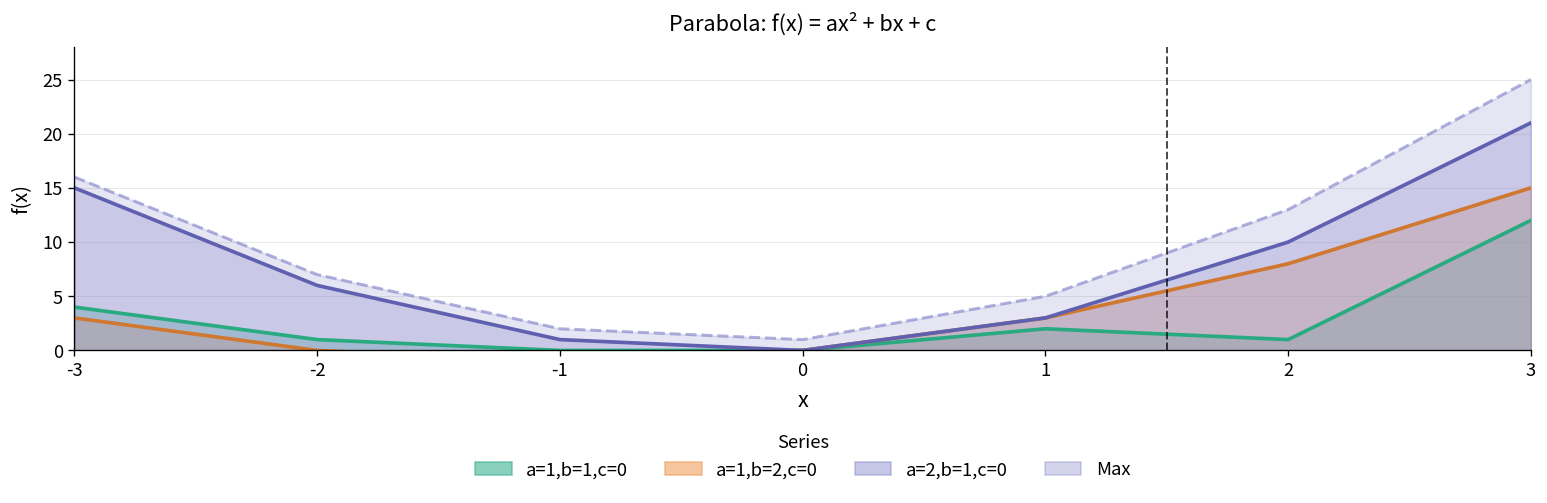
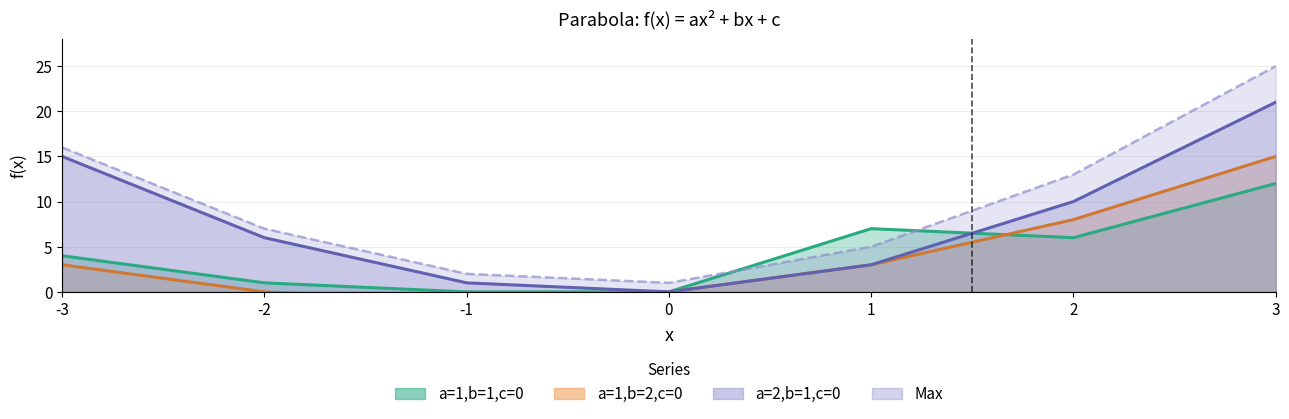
  {
    "a=1,b=1,c=0": {
      "-3": 4,
      "-2": 1,
-     "1": 2,
-     "2": 1,
+     "1": 7,
+     "2": 6,
      "3": 12
    }
  }
